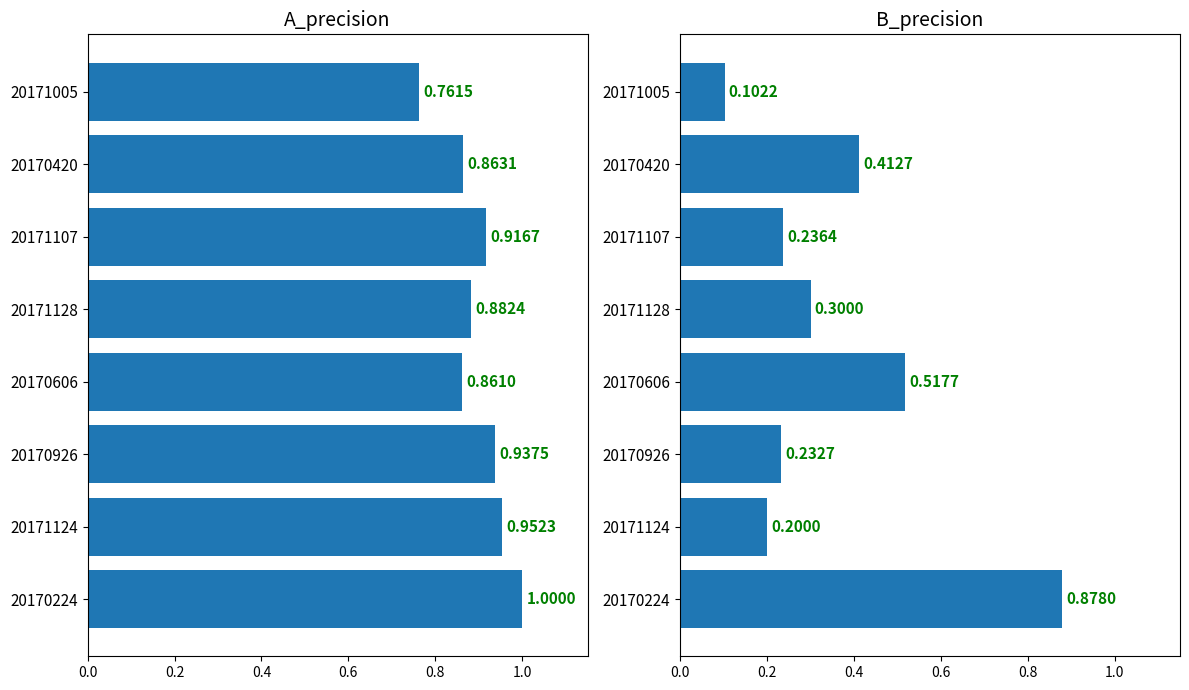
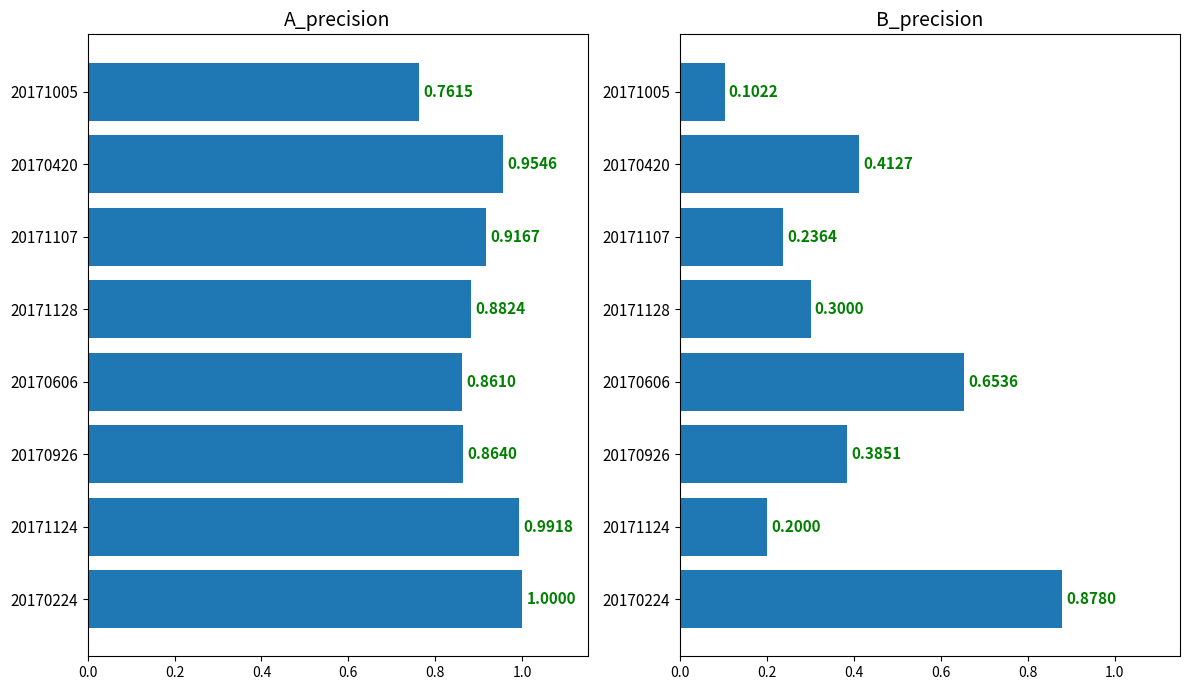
  {
    "A_precision": {
      "20171005": 0.7615,
-     "20170420": 0.8631,
+     "20170420": 0.9546,
      "20171107": 0.9167,
      "20171128": 0.8824,
      "20170606": 0.8610,
-     "20170926": 0.9375,
-     "20171124": 0.9523,
+     "20170926": 0.8640,
+     "20171124": 0.9918,
      "20170224": 1.0000
    },
    "B_precision": {
      "20171005": 0.1022,
      "20170420": 0.4127,
      "20171107": 0.2364,
      "20171128": 0.3000,
-     "20170606": 0.5177,
-     "20170926": 0.2327,
+     "20170606": 0.6536,
+     "20170926": 0.3851,
      "20171124": 0.2000,
      "20170224": 0.8780
    }
  }
